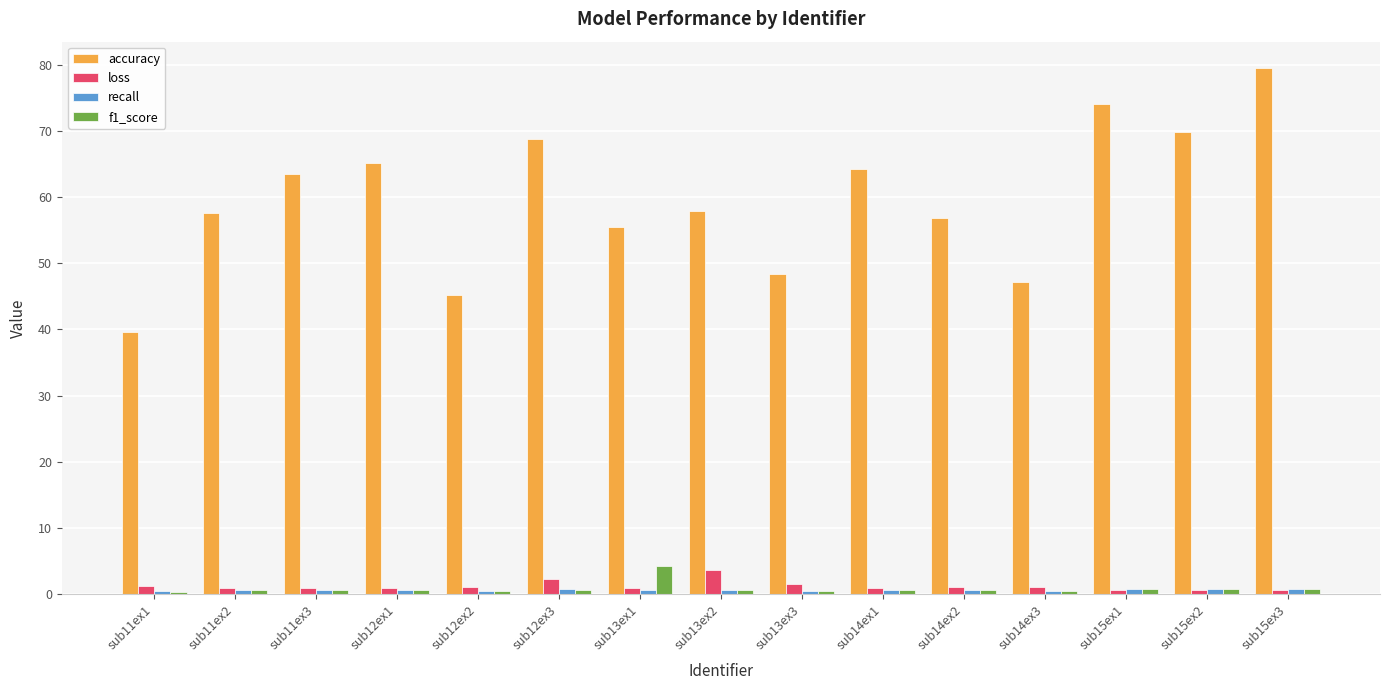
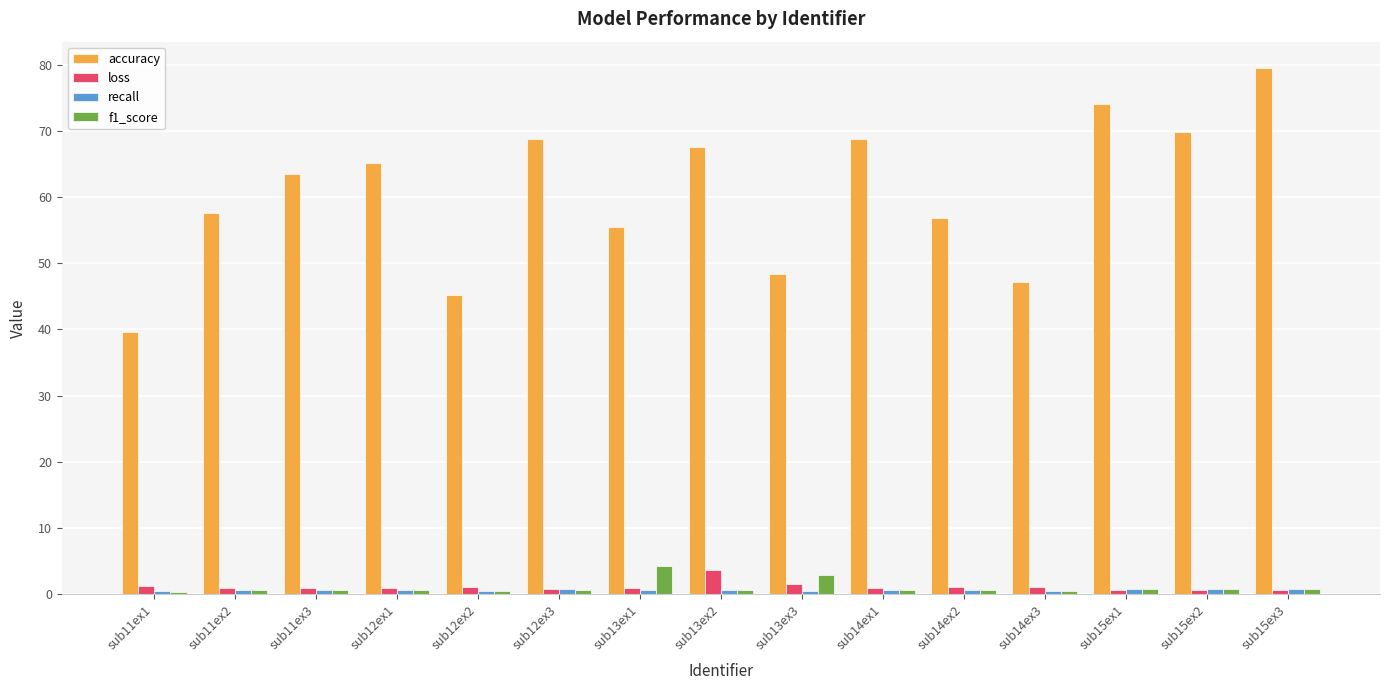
  {
    "accuracy": {
      "sub11ex1": 40,
      "sub11ex2": 58,
      "sub11ex3": 63,
      "sub12ex1": 65,
      "sub12ex2": 45,
      "sub12ex3": 69,
      "sub13ex1": 56,
-     "sub13ex2": 58,
+     "sub13ex2": 68,
      "sub13ex3": 48,
-     "sub14ex1": 64,
+     "sub14ex1": 69,
      "sub14ex2": 57,
      "sub14ex3": 47,
      "sub15ex1": 74,
      "sub15ex2": 70,
      "sub15ex3": 80
    },
    "loss": {
      "sub11ex1": 1,
      "sub11ex2": 1,
      "sub11ex3": 1,
      "sub12ex1": 1,
      "sub12ex2": 1,
-     "sub12ex3": 2,
+     "sub12ex3": 1,
      "sub13ex1": 1,
      "sub13ex2": 4,
      "sub13ex3": 2,
      "sub14ex1": 1,
      "sub14ex2": 1,
      "sub14ex3": 1,
      "sub15ex1": 1,
      "sub15ex2": 1,
      "sub15ex3": 1
    },
    "recall": {
      "sub11ex1": 0,
      "sub11ex2": 1,
      "sub11ex3": 1,
      "sub12ex1": 1,
      "sub12ex2": 0,
      "sub12ex3": 1,
      "sub13ex1": 1,
      "sub13ex2": 1,
      "sub13ex3": 0,
      "sub14ex1": 1,
      "sub14ex2": 1,
      "sub14ex3": 0,
      "sub15ex1": 1,
      "sub15ex2": 1,
      "sub15ex3": 1
    },
    "f1_score": {
      "sub11ex2": 1,
      "sub11ex3": 1,
      "sub12ex1": 1,
      "sub12ex2": 0,
      "sub12ex3": 1,
      "sub13ex1": 4,
      "sub13ex2": 1,
-     "sub13ex3": 0,
+     "sub13ex3": 3,
      "sub14ex1": 1,
      "sub14ex2": 1,
      "sub14ex3": 0,
      "sub15ex1": 1,
      "sub15ex2": 1,
      "sub15ex3": 1
    }
  }
